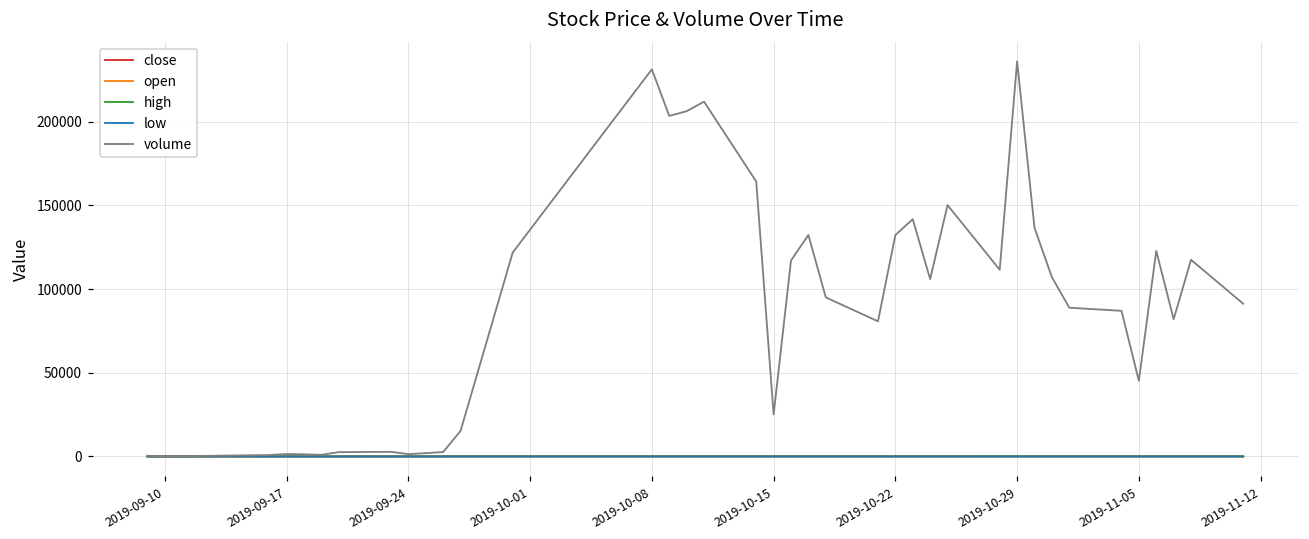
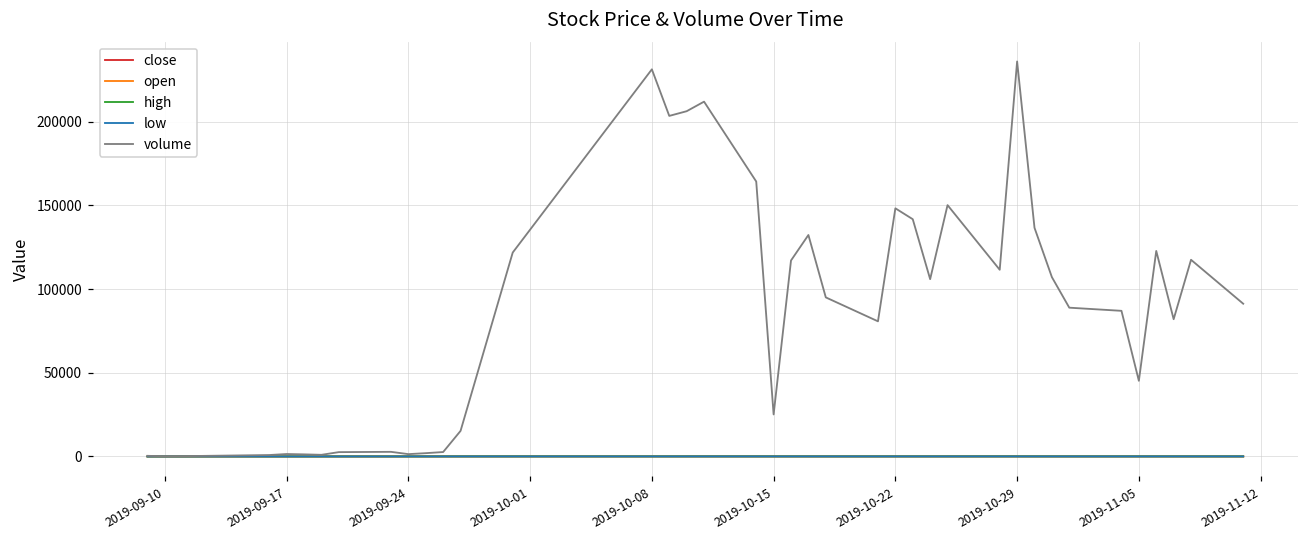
  {
    "low": {
      "2019-10-08": 0,
      "2019-10-15": 0,
      "2019-10-22": 0,
      "2019-10-29": 0,
      "2019-11-05": 0
    },
    "volume": {
      "2019-10-08": 231000,
      "2019-10-15": 25000,
-     "2019-10-22": 132000,
+     "2019-10-22": 148000,
      "2019-10-29": 236000,
      "2019-11-05": 45000
    }
  }
